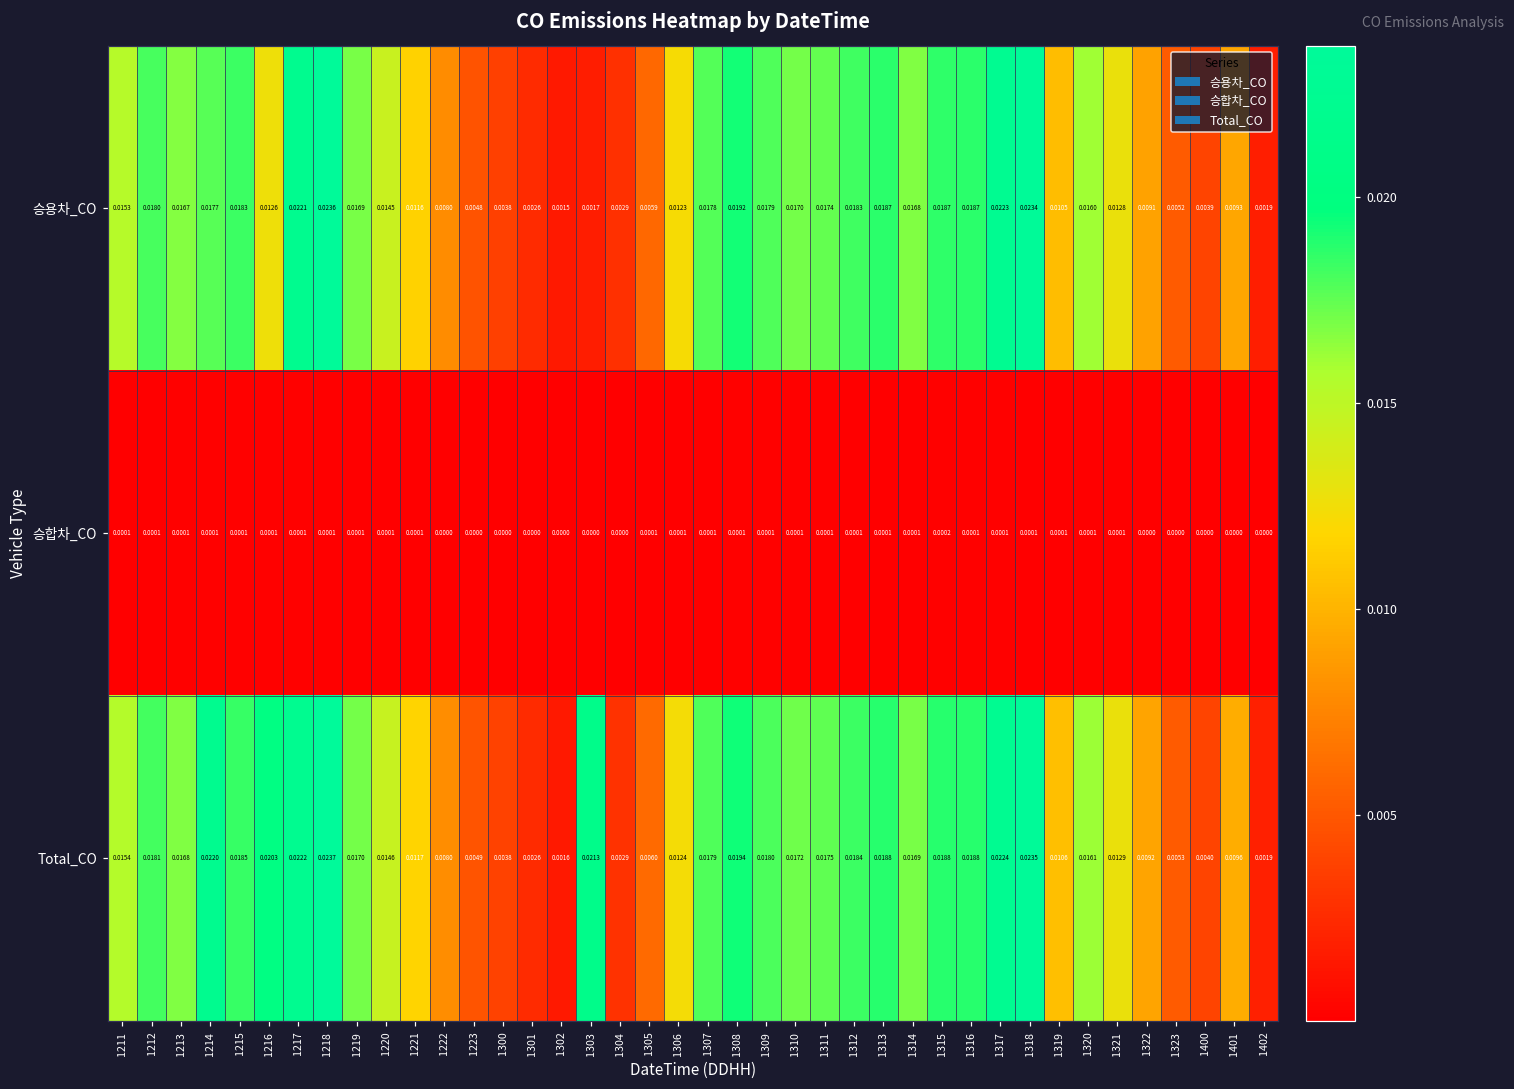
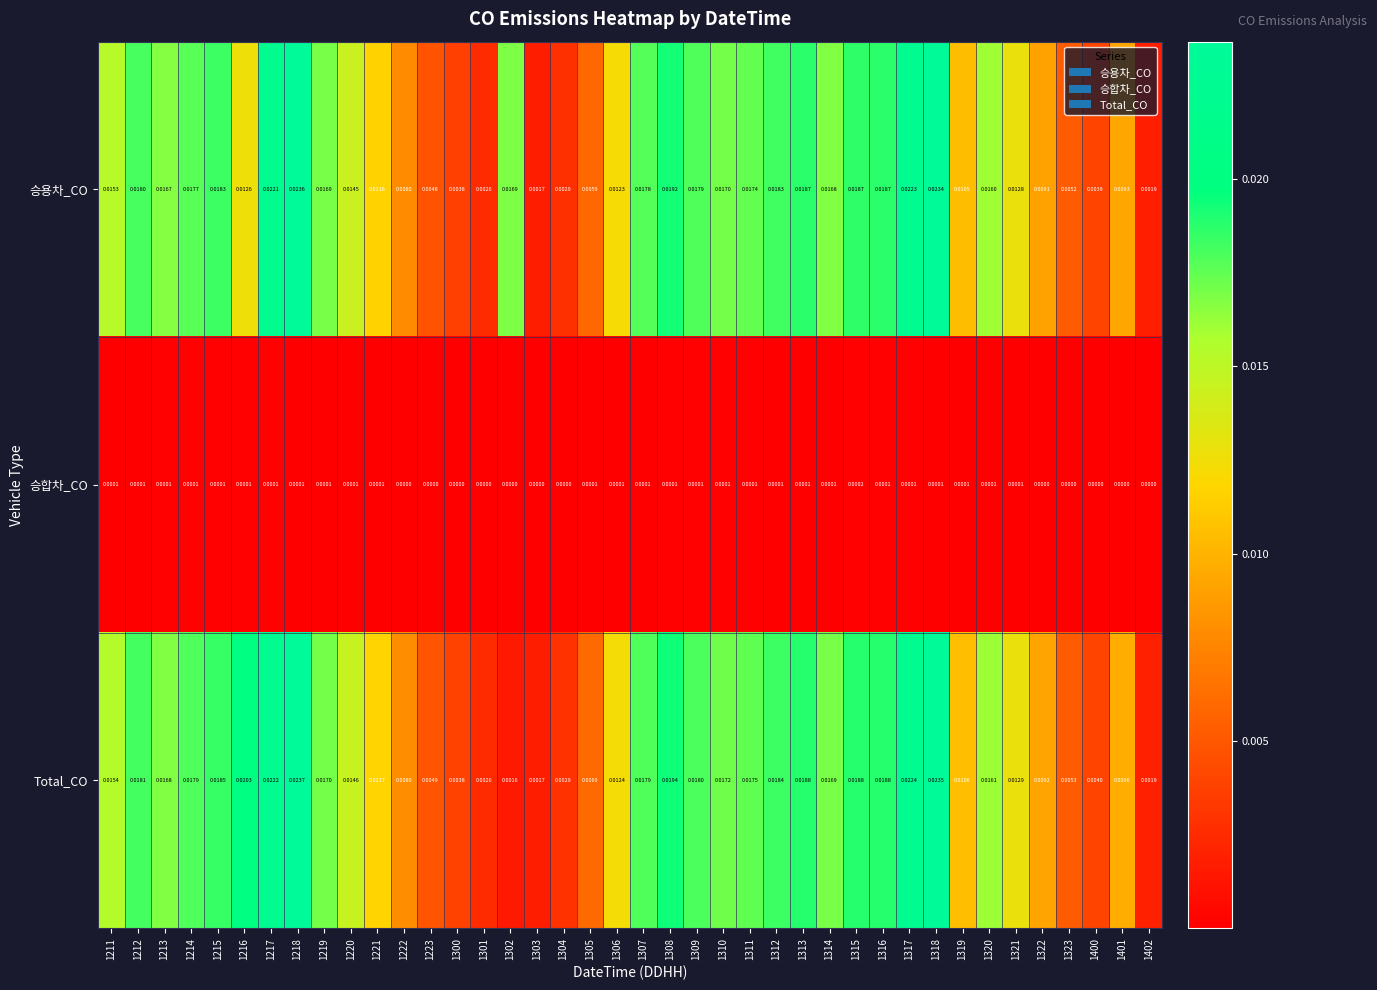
  {
    "승용차_CO": {
      "1211": 0.0153,
      "1212": 0.0180,
      "1213": 0.0167,
      "1214": 0.0177,
      "1215": 0.0183,
      "1216": 0.0126,
      "1217": 0.0221,
      "1218": 0.0236,
      "1219": 0.0169,
      "1220": 0.0145,
      "1221": 0.0116,
      "1222": 0.0080,
      "1223": 0.0048,
      "1300": 0.0038,
      "1301": 0.0026,
-     "1302": 0.0015,
+     "1302": 0.0169,
      "1303": 0.0017,
      "1304": 0.0029,
      "1305": 0.0059,
      "1306": 0.0123,
      "1307": 0.0178,
      "1308": 0.0192,
      "1309": 0.0179,
      "1310": 0.0170,
      "1311": 0.0174,
      "1312": 0.0183,
      "1313": 0.0187,
      "1314": 0.0168,
      "1315": 0.0187,
      "1316": 0.0187,
      "1317": 0.0223,
      "1318": 0.0234,
      "1319": 0.0105,
      "1320": 0.0160,
      "1321": 0.0128,
      "1322": 0.0091,
      "1323": 0.0052,
      "1400": 0.0039,
      "1401": 0.0093,
      "1402": 0.0019
    },
    "승합차_CO": {
      "1211": 0.0001,
      "1212": 0.0001,
      "1213": 0.0001,
      "1214": 0.0001,
      "1215": 0.0001,
      "1216": 0.0001,
      "1217": 0.0001,
      "1218": 0.0001,
      "1219": 0.0001,
      "1220": 0.0001,
      "1221": 0.0001,
      "1222": 0.0000,
      "1223": 0.0000,
      "1300": 0.0000,
      "1301": 0.0000,
      "1302": 0.0000,
      "1303": 0.0000,
      "1304": 0.0000,
      "1305": 0.0001,
      "1306": 0.0001,
      "1307": 0.0001,
      "1308": 0.0001,
      "1309": 0.0001,
      "1310": 0.0001,
      "1311": 0.0001,
      "1312": 0.0001,
      "1313": 0.0001,
      "1314": 0.0001,
      "1315": 0.0002,
      "1316": 0.0001,
      "1317": 0.0001,
      "1318": 0.0001,
      "1319": 0.0001,
      "1320": 0.0001,
      "1321": 0.0001,
      "1322": 0.0000,
      "1323": 0.0000,
      "1400": 0.0000,
      "1401": 0.0000,
      "1402": 0.0000
    },
    "Total_CO": {
      "1211": 0.0154,
      "1212": 0.0181,
      "1213": 0.0168,
-     "1214": 0.0220,
+     "1214": 0.0179,
      "1215": 0.0185,
      "1216": 0.0203,
      "1217": 0.0222,
      "1218": 0.0237,
      "1219": 0.0170,
      "1220": 0.0146,
      "1221": 0.0117,
      "1222": 0.0080,
      "1223": 0.0049,
      "1300": 0.0038,
      "1301": 0.0026,
      "1302": 0.0016,
-     "1303": 0.0213,
+     "1303": 0.0017,
      "1304": 0.0029,
      "1305": 0.0060,
      "1306": 0.0124,
      "1307": 0.0179,
      "1308": 0.0194,
      "1309": 0.0180,
      "1310": 0.0172,
      "1311": 0.0175,
      "1312": 0.0184,
      "1313": 0.0188,
      "1314": 0.0169,
      "1315": 0.0188,
      "1316": 0.0188,
      "1317": 0.0224,
      "1318": 0.0235,
      "1319": 0.0106,
      "1320": 0.0161,
      "1321": 0.0129,
      "1322": 0.0092,
      "1323": 0.0053,
      "1400": 0.0040,
      "1401": 0.0096,
      "1402": 0.0019
    }
  }
